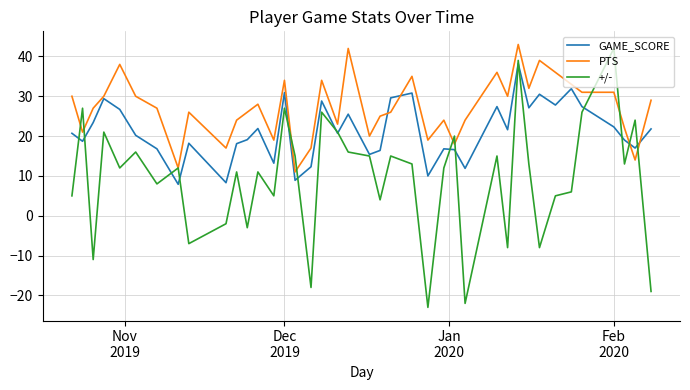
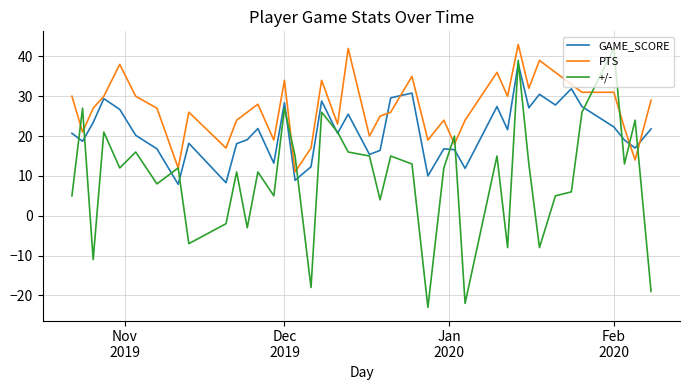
  {
    "GAME_SCORE": {
-     "Dec 2019": 31,
+     "Dec 2019": 28,
      "Feb 2020": 22
    },
    "PTS": {
      "Dec 2019": 34,
      "Feb 2020": 31
    },
    "+/-": {
      "Dec 2019": 27
    }
  }
